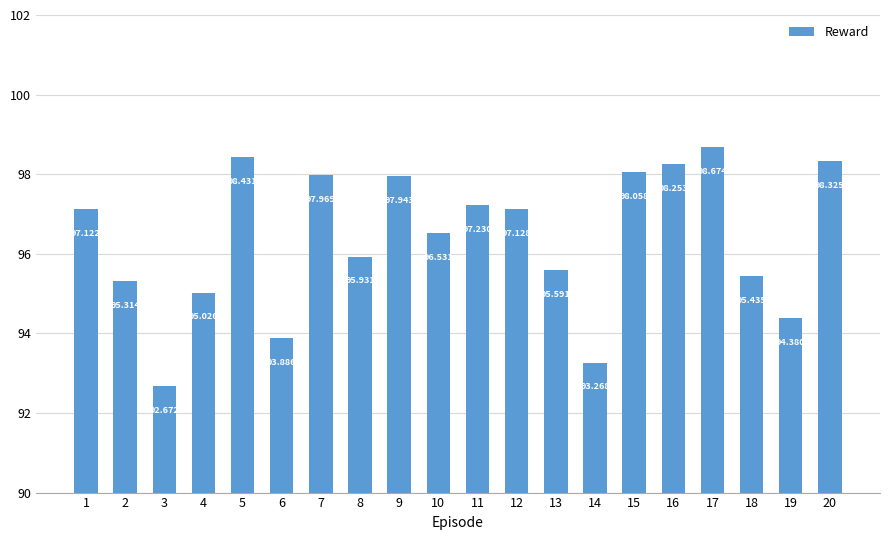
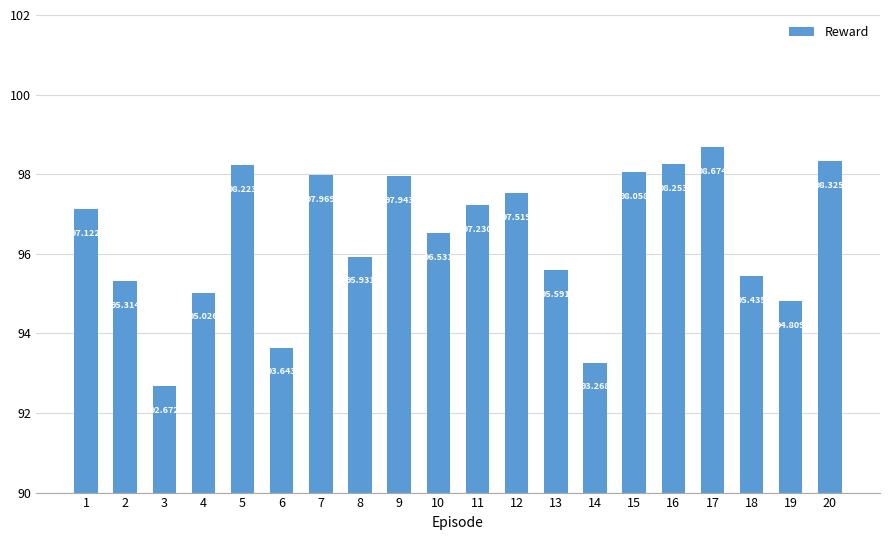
  {
    "1": 97.122,
    "2": 95.314,
    "3": 92.672,
    "4": 95.026,
-   "5": 98.431,
-   "6": 93.886,
+   "5": 98.223,
+   "6": 93.643,
    "7": 97.969,
    "8": 95.931,
    "9": 97.943,
    "10": 96.531,
    "11": 97.230,
-   "12": 97.128,
+   "12": 97.519,
    "13": 95.591,
    "14": 93.268,
    "15": 98.058,
    "16": 98.253,
    "17": 98.674,
    "18": 95.435,
-   "19": 94.380,
+   "19": 94.809,
    "20": 98.325
  }
